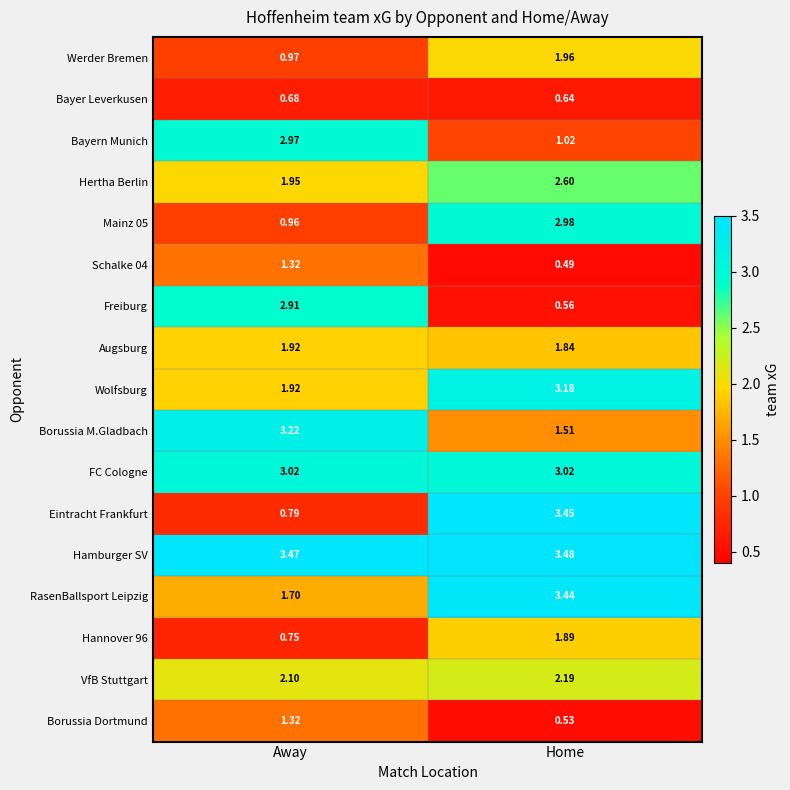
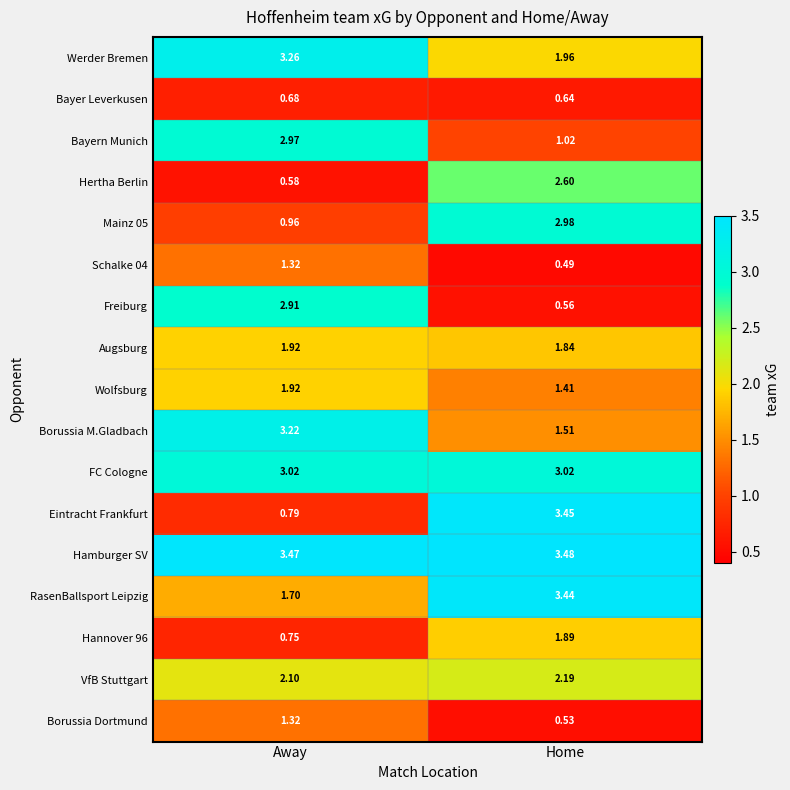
  {
    "Werder Bremen": {
-     "Away": 0.97,
+     "Away": 3.26,
      "Home": 1.96
    },
    "Bayer Leverkusen": {
      "Away": 0.68,
      "Home": 0.64
    },
    "Bayern Munich": {
      "Away": 2.97,
      "Home": 1.02
    },
    "Hertha Berlin": {
-     "Away": 1.95,
+     "Away": 0.58,
      "Home": 2.60
    },
    "Mainz 05": {
      "Away": 0.96,
      "Home": 2.98
    },
    "Schalke 04": {
      "Away": 1.32,
      "Home": 0.49
    },
    "Freiburg": {
      "Away": 2.91,
      "Home": 0.56
    },
    "Augsburg": {
      "Away": 1.92,
      "Home": 1.84
    },
    "Wolfsburg": {
      "Away": 1.92,
-     "Home": 3.18
+     "Home": 1.41
    },
    "Borussia M.Gladbach": {
      "Away": 3.22,
      "Home": 1.51
    },
    "FC Cologne": {
      "Away": 3.02,
      "Home": 3.02
    },
    "Eintracht Frankfurt": {
      "Away": 0.79,
      "Home": 3.45
    },
    "Hamburger SV": {
      "Away": 3.47,
      "Home": 3.48
    },
    "RasenBallsport Leipzig": {
      "Away": 1.70,
      "Home": 3.44
    },
    "Hannover 96": {
      "Away": 0.75,
      "Home": 1.89
    },
    "VfB Stuttgart": {
      "Away": 2.10,
      "Home": 2.19
    },
    "Borussia Dortmund": {
      "Away": 1.32,
      "Home": 0.53
    }
  }
